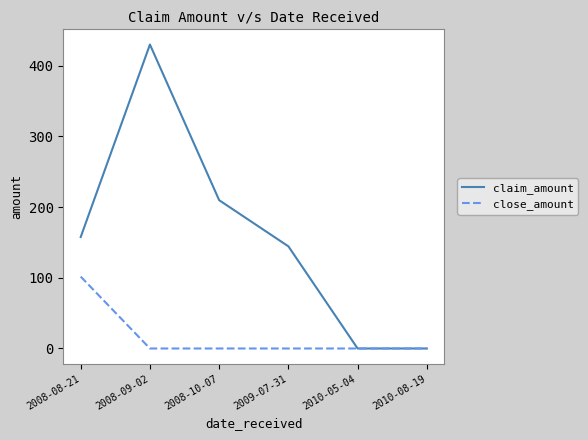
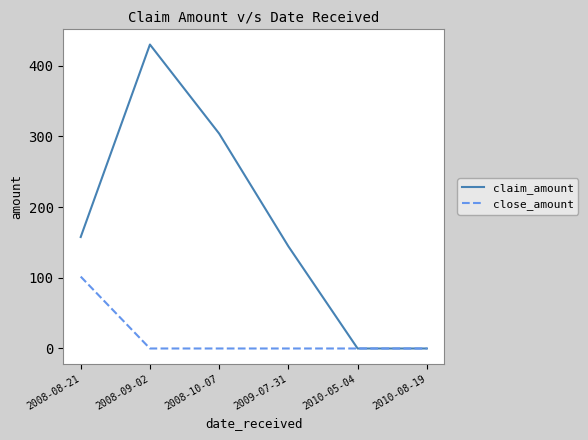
  {
    "claim_amount": {
      "2008-08-21": 160,
      "2008-09-02": 430,
-     "2008-10-07": 210,
+     "2008-10-07": 300,
      "2009-07-31": 140
    },
    "close_amount": {
      "2008-08-21": 100,
      "2008-09-02": 0,
      "2008-10-07": 0,
      "2009-07-31": 0
    }
  }
